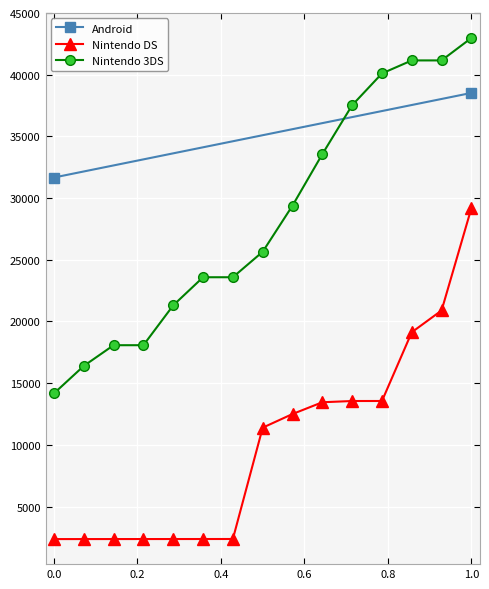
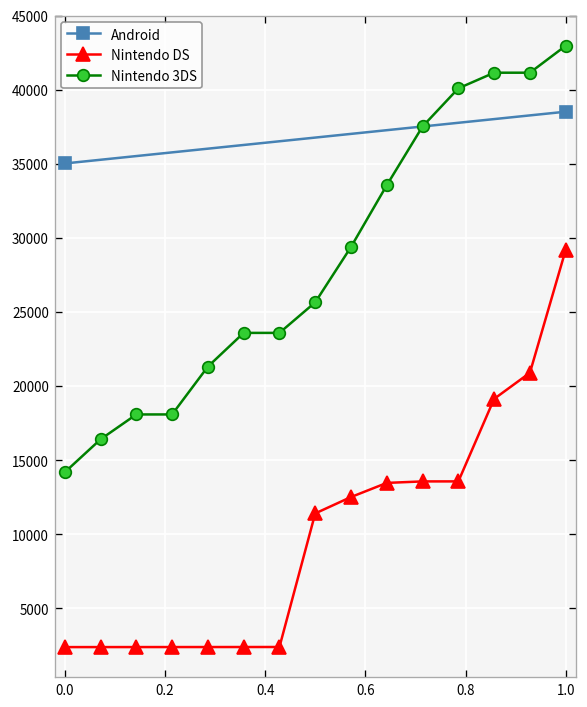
  {
    "Android": {
-     "0.0": 31700,
+     "0.0": 35000,
      "1.0": 38500
    },
    "Nintendo DS": {
      "0.0": 2400,
      "1.0": 29200
    },
    "Nintendo 3DS": {
      "0.0": 14200,
      "1.0": 43000
    }
  }
